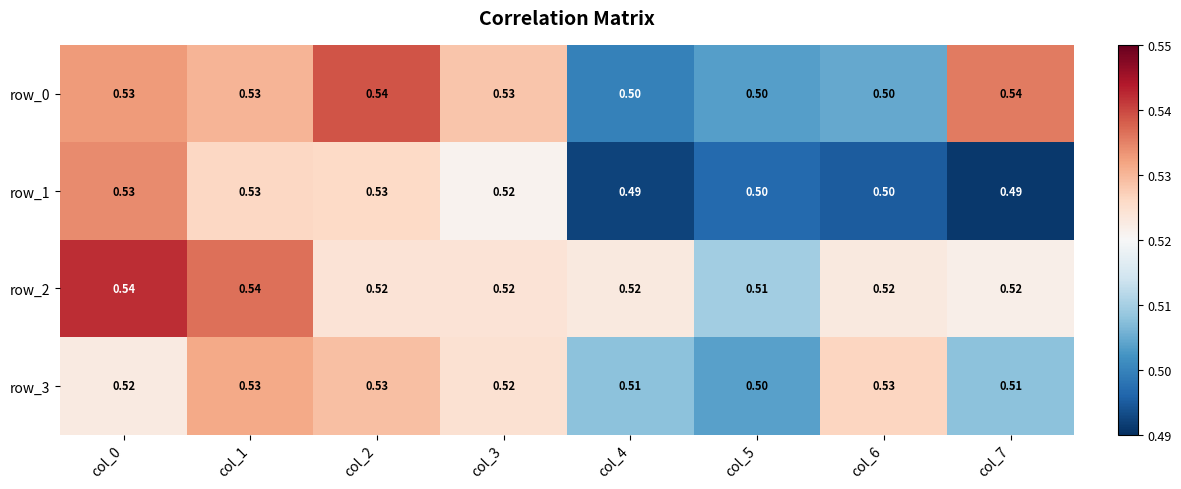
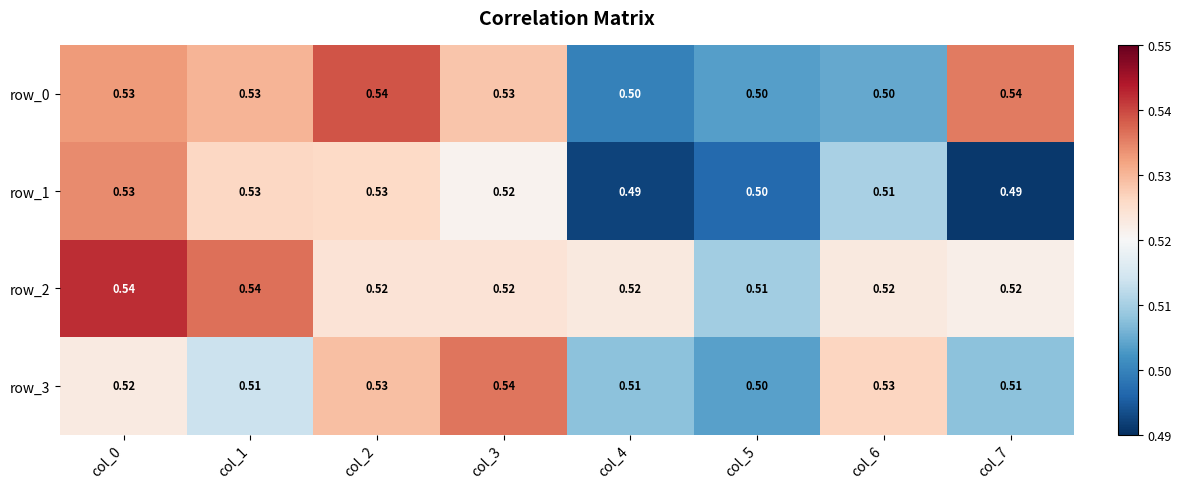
  {
    "row_0": {
      "col_0": 0.53,
      "col_1": 0.53,
      "col_2": 0.54,
      "col_3": 0.53,
      "col_4": 0.50,
      "col_5": 0.50,
      "col_6": 0.50,
      "col_7": 0.54
    },
    "row_1": {
      "col_0": 0.53,
      "col_1": 0.53,
      "col_2": 0.53,
      "col_3": 0.52,
      "col_4": 0.49,
      "col_5": 0.50,
-     "col_6": 0.50,
+     "col_6": 0.51,
      "col_7": 0.49
    },
    "row_2": {
      "col_0": 0.54,
      "col_1": 0.54,
      "col_2": 0.52,
      "col_3": 0.52,
      "col_4": 0.52,
      "col_5": 0.51,
      "col_6": 0.52,
      "col_7": 0.52
    },
    "row_3": {
      "col_0": 0.52,
-     "col_1": 0.53,
+     "col_1": 0.51,
      "col_2": 0.53,
-     "col_3": 0.52,
+     "col_3": 0.54,
      "col_4": 0.51,
      "col_5": 0.50,
      "col_6": 0.53,
      "col_7": 0.51
    }
  }
